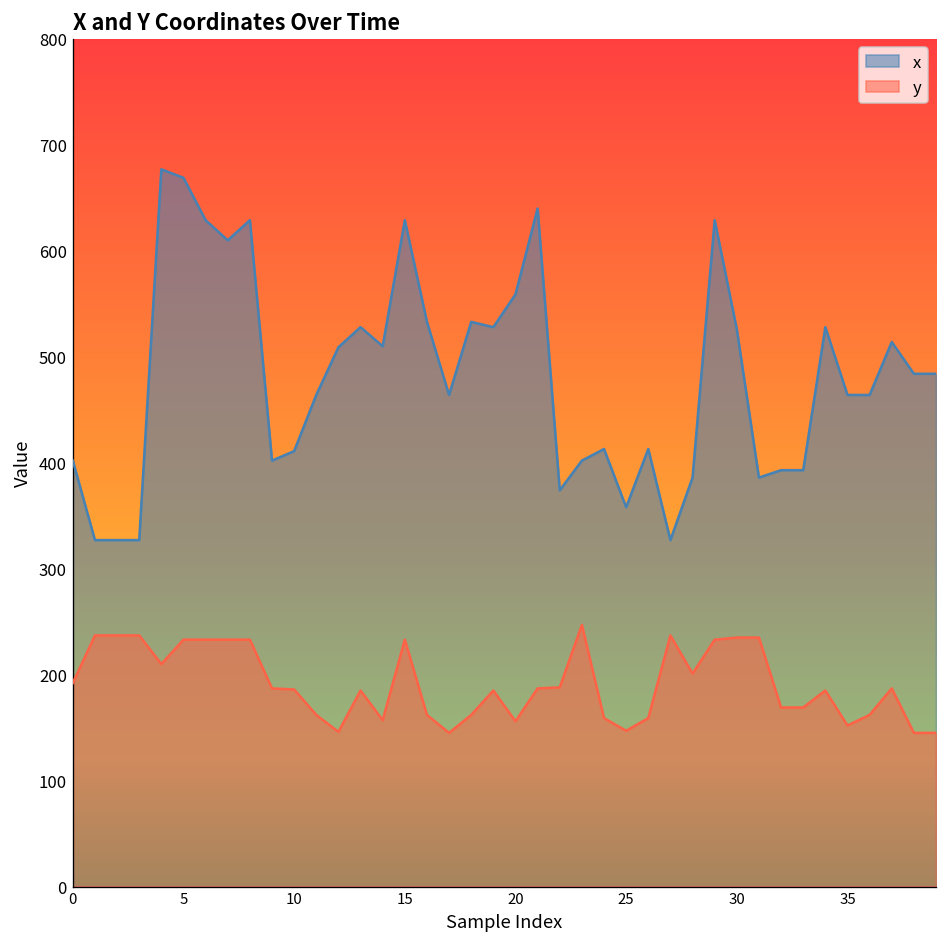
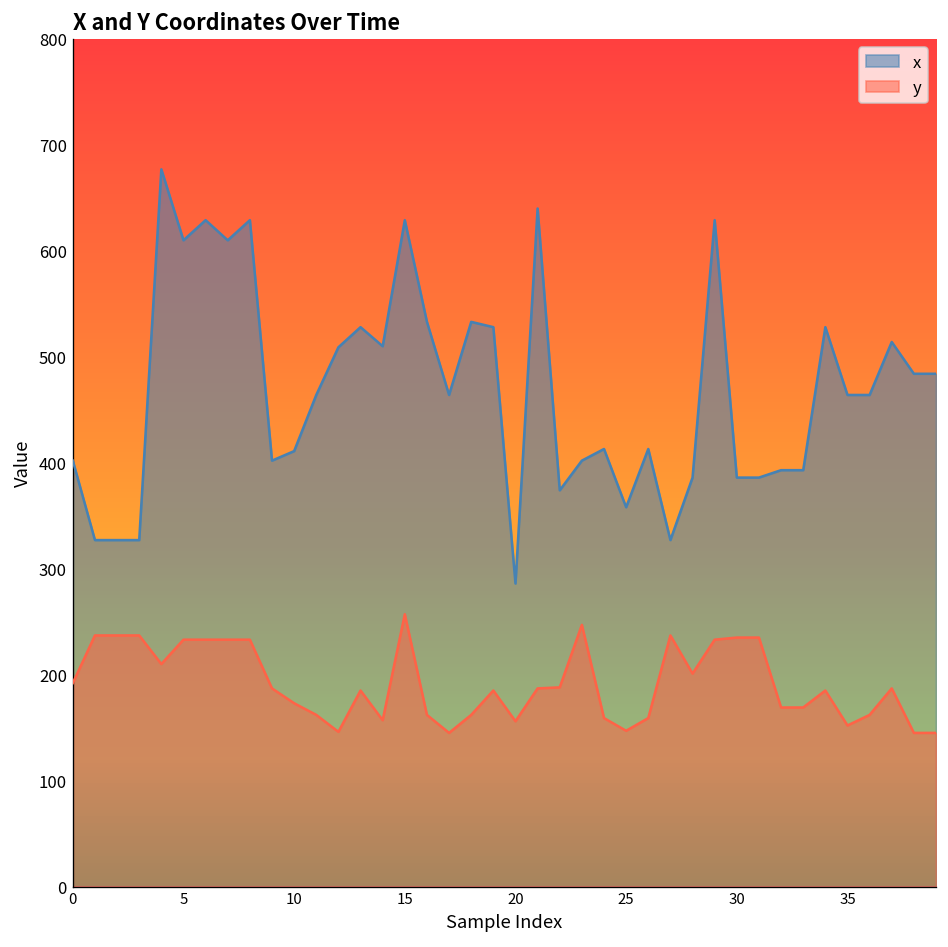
  {
    "x": {
      "0": 400,
-     "5": 670,
+     "5": 610,
      "10": 410,
      "15": 630,
-     "20": 560,
+     "20": 290,
      "25": 360,
-     "30": 530,
+     "30": 390,
      "35": 460
    },
    "y": {
      "0": 190,
      "5": 230,
-     "10": 190,
-     "15": 230,
+     "10": 170,
+     "15": 260,
      "20": 160,
      "25": 150,
      "30": 240,
      "35": 150
    }
  }
